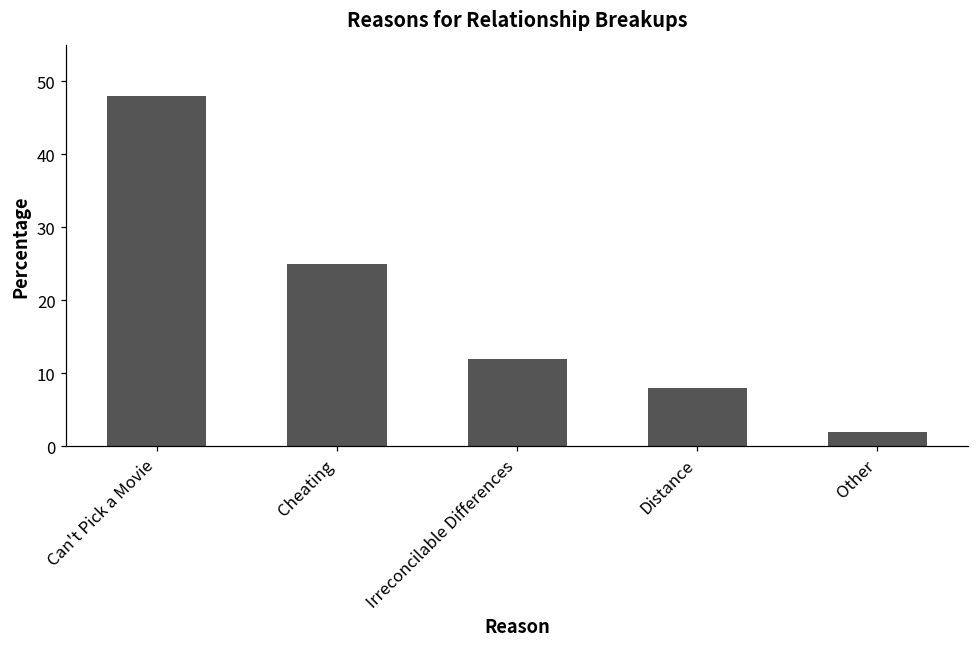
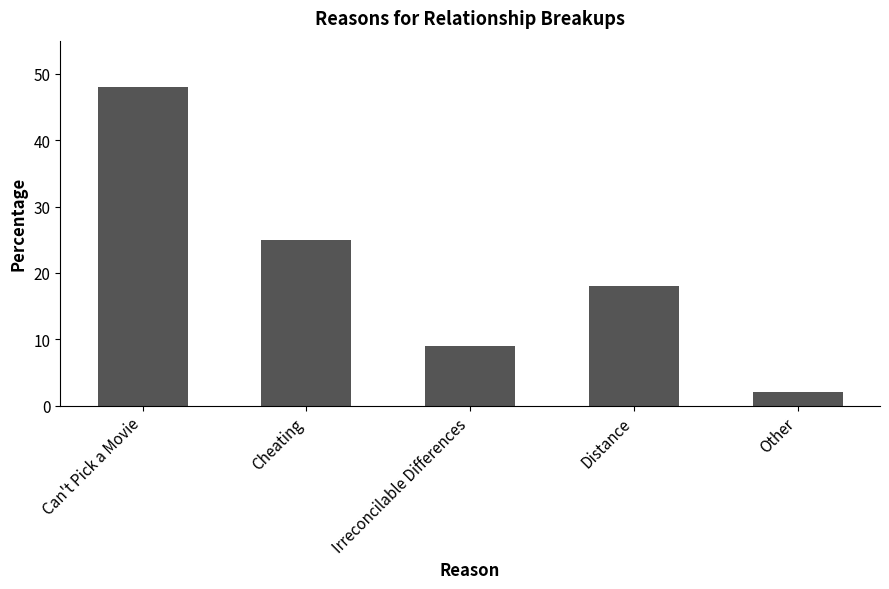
  {
    "Can't Pick a Movie": 48,
    "Cheating": 25,
-   "Irreconcilable Differences": 12,
-   "Distance": 8,
+   "Irreconcilable Differences": 9,
+   "Distance": 18,
    "Other": 2
  }
